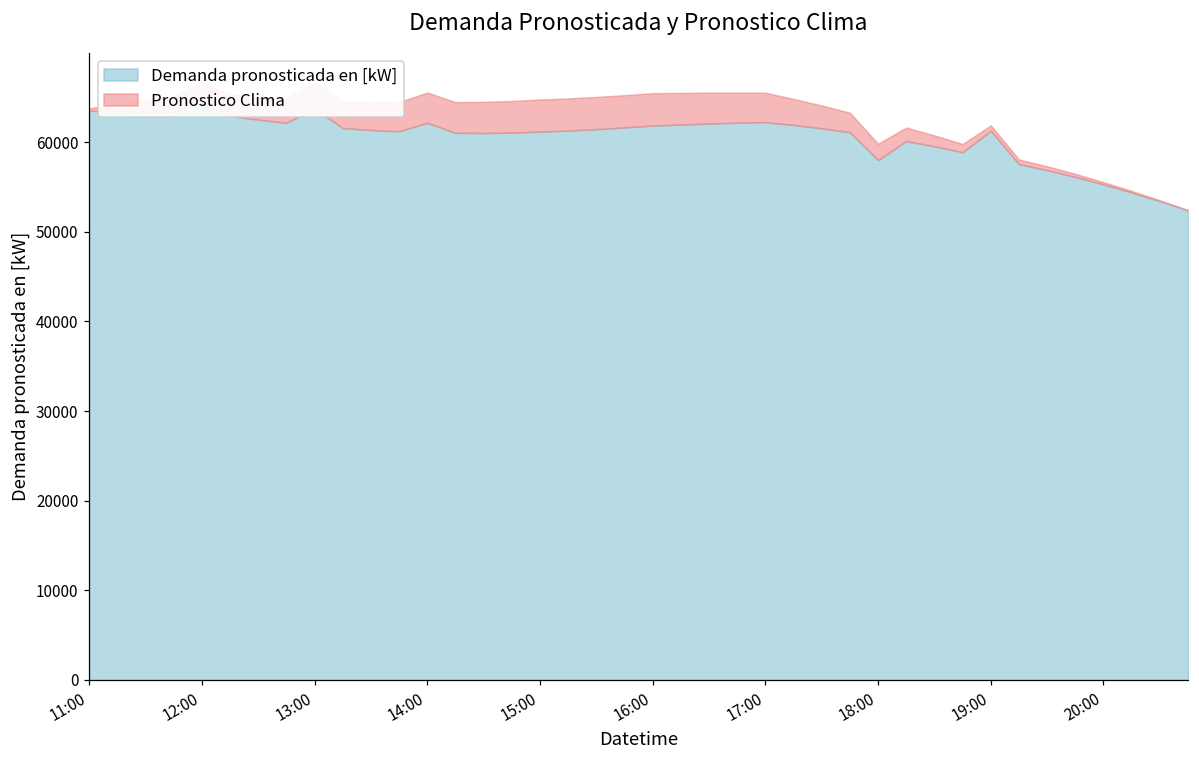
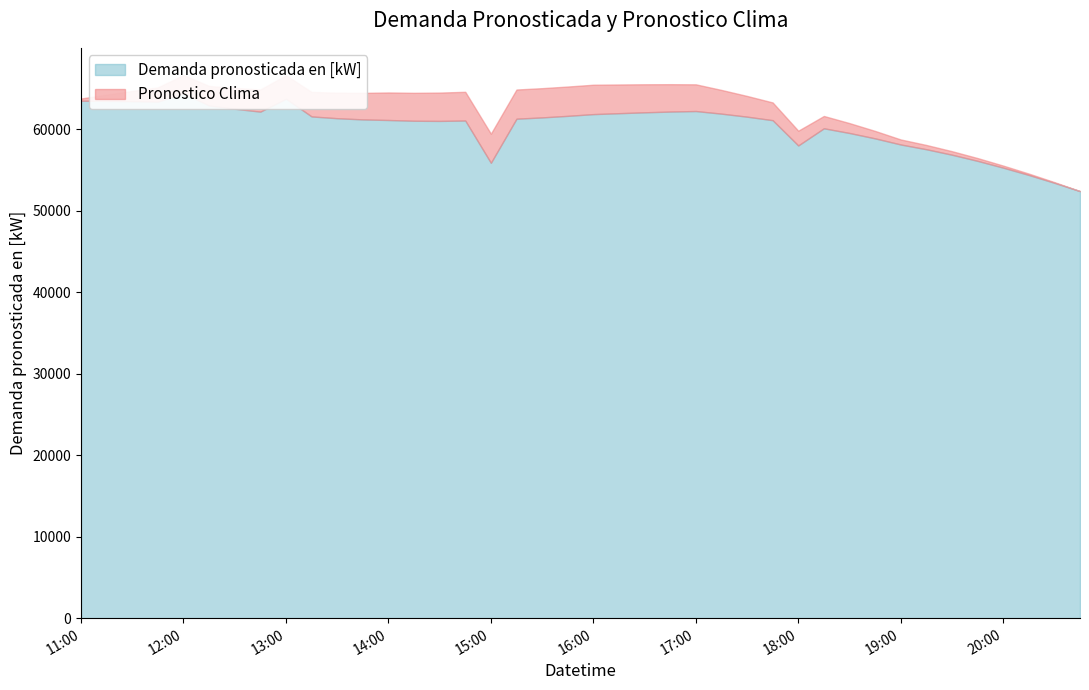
  {
    "Demanda pronosticada en [kW]": {
-     "14:00": 62000,
-     "15:00": 61000,
+     "14:00": 61000,
+     "15:00": 56000,
      "16:00": 62000,
      "17:00": 62000,
      "18:00": 58000,
-     "19:00": 61000
+     "19:00": 58000
    },
    "Pronostico Clima": {
      "14:00": 3000,
      "15:00": 4000,
      "16:00": 4000,
      "17:00": 3000,
      "18:00": 2000,
      "19:00": 1000
    }
  }
